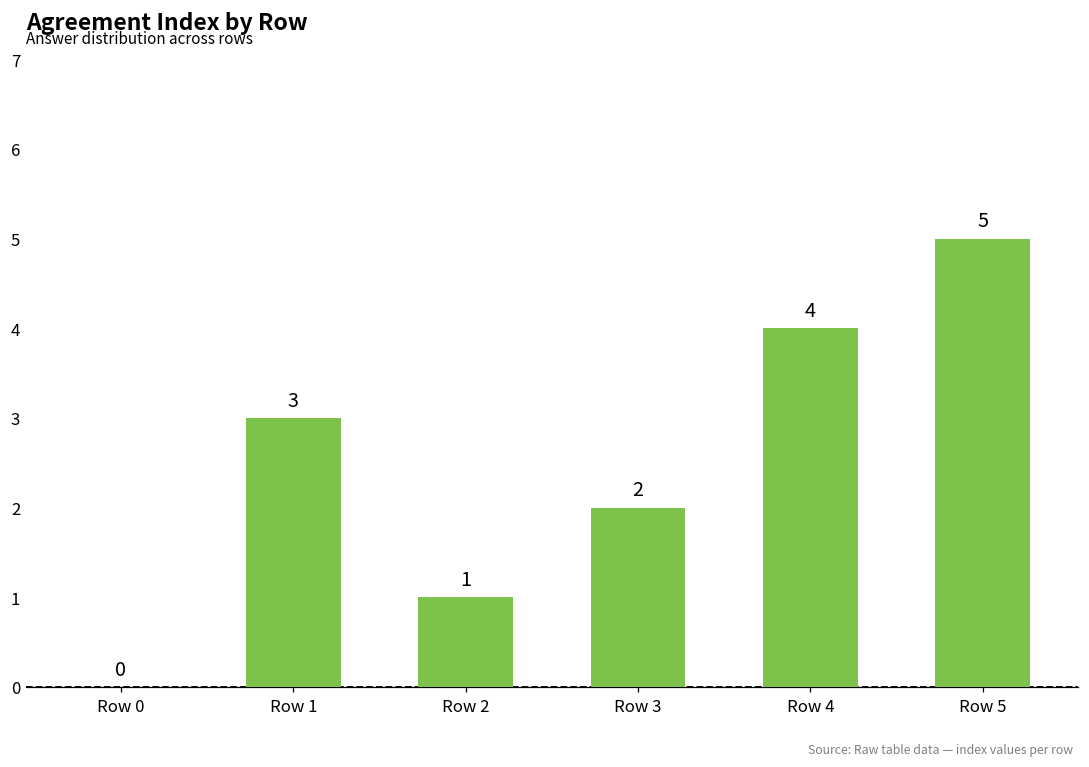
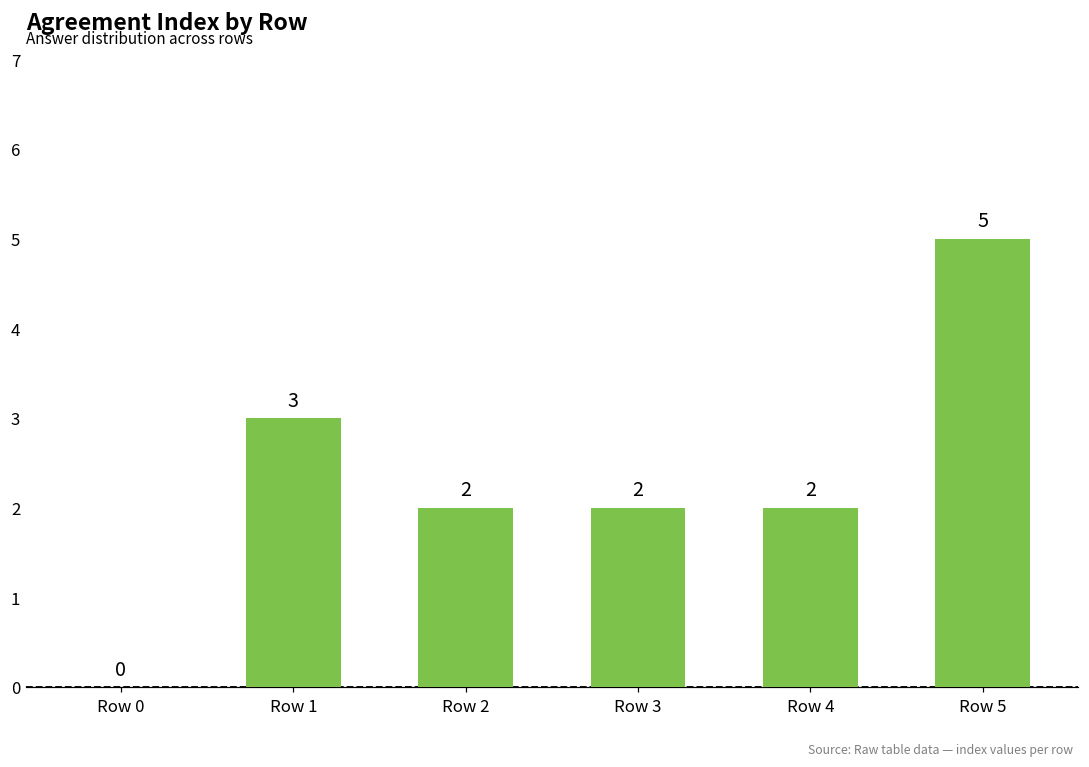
  {
    "Row 0": 0,
    "Row 1": 3,
-   "Row 2": 1,
+   "Row 2": 2,
    "Row 3": 2,
-   "Row 4": 4,
+   "Row 4": 2,
    "Row 5": 5
  }
